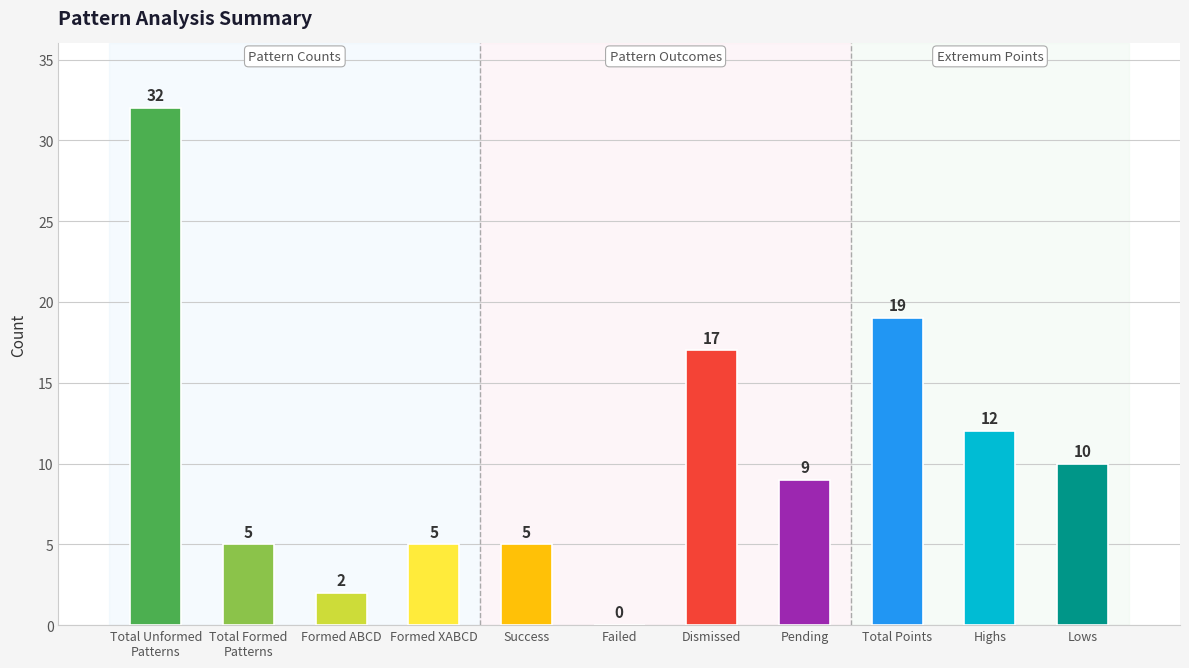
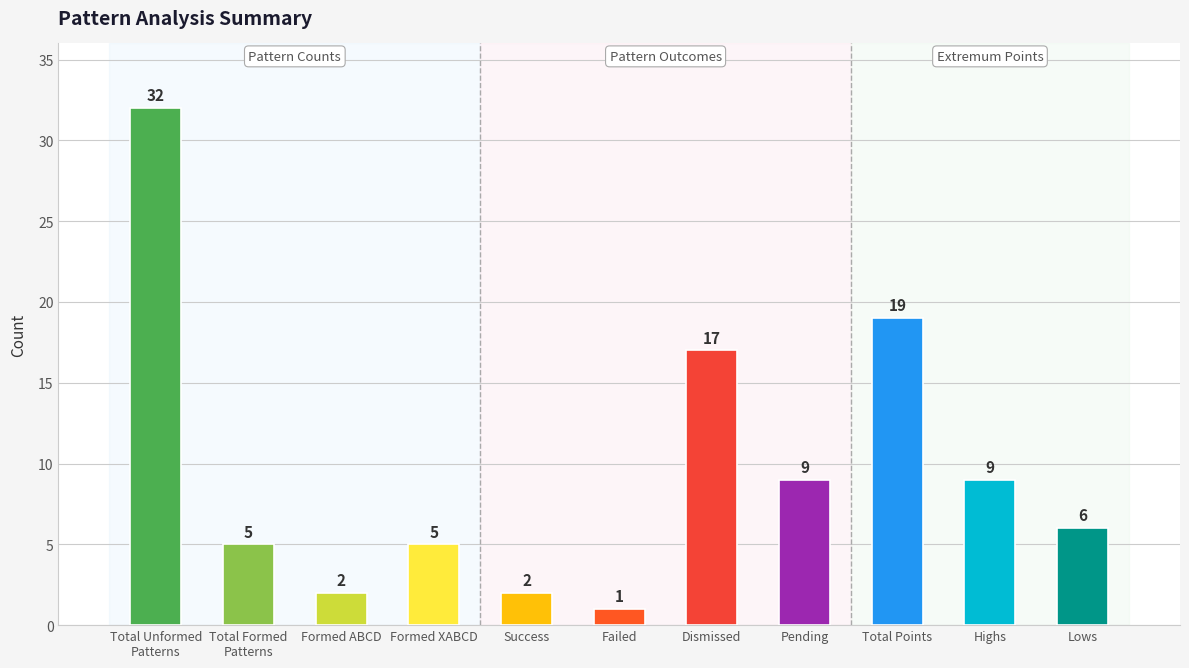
  {
    "Total Unformed Patterns": 32,
    "Total Formed Patterns": 5,
    "Formed ABCD": 2,
    "Formed XABCD": 5,
-   "Success": 5,
-   "Failed": 0,
+   "Success": 2,
+   "Failed": 1,
    "Dismissed": 17,
    "Pending": 9,
    "Total Points": 19,
-   "Highs": 12,
-   "Lows": 10
+   "Highs": 9,
+   "Lows": 6
  }
